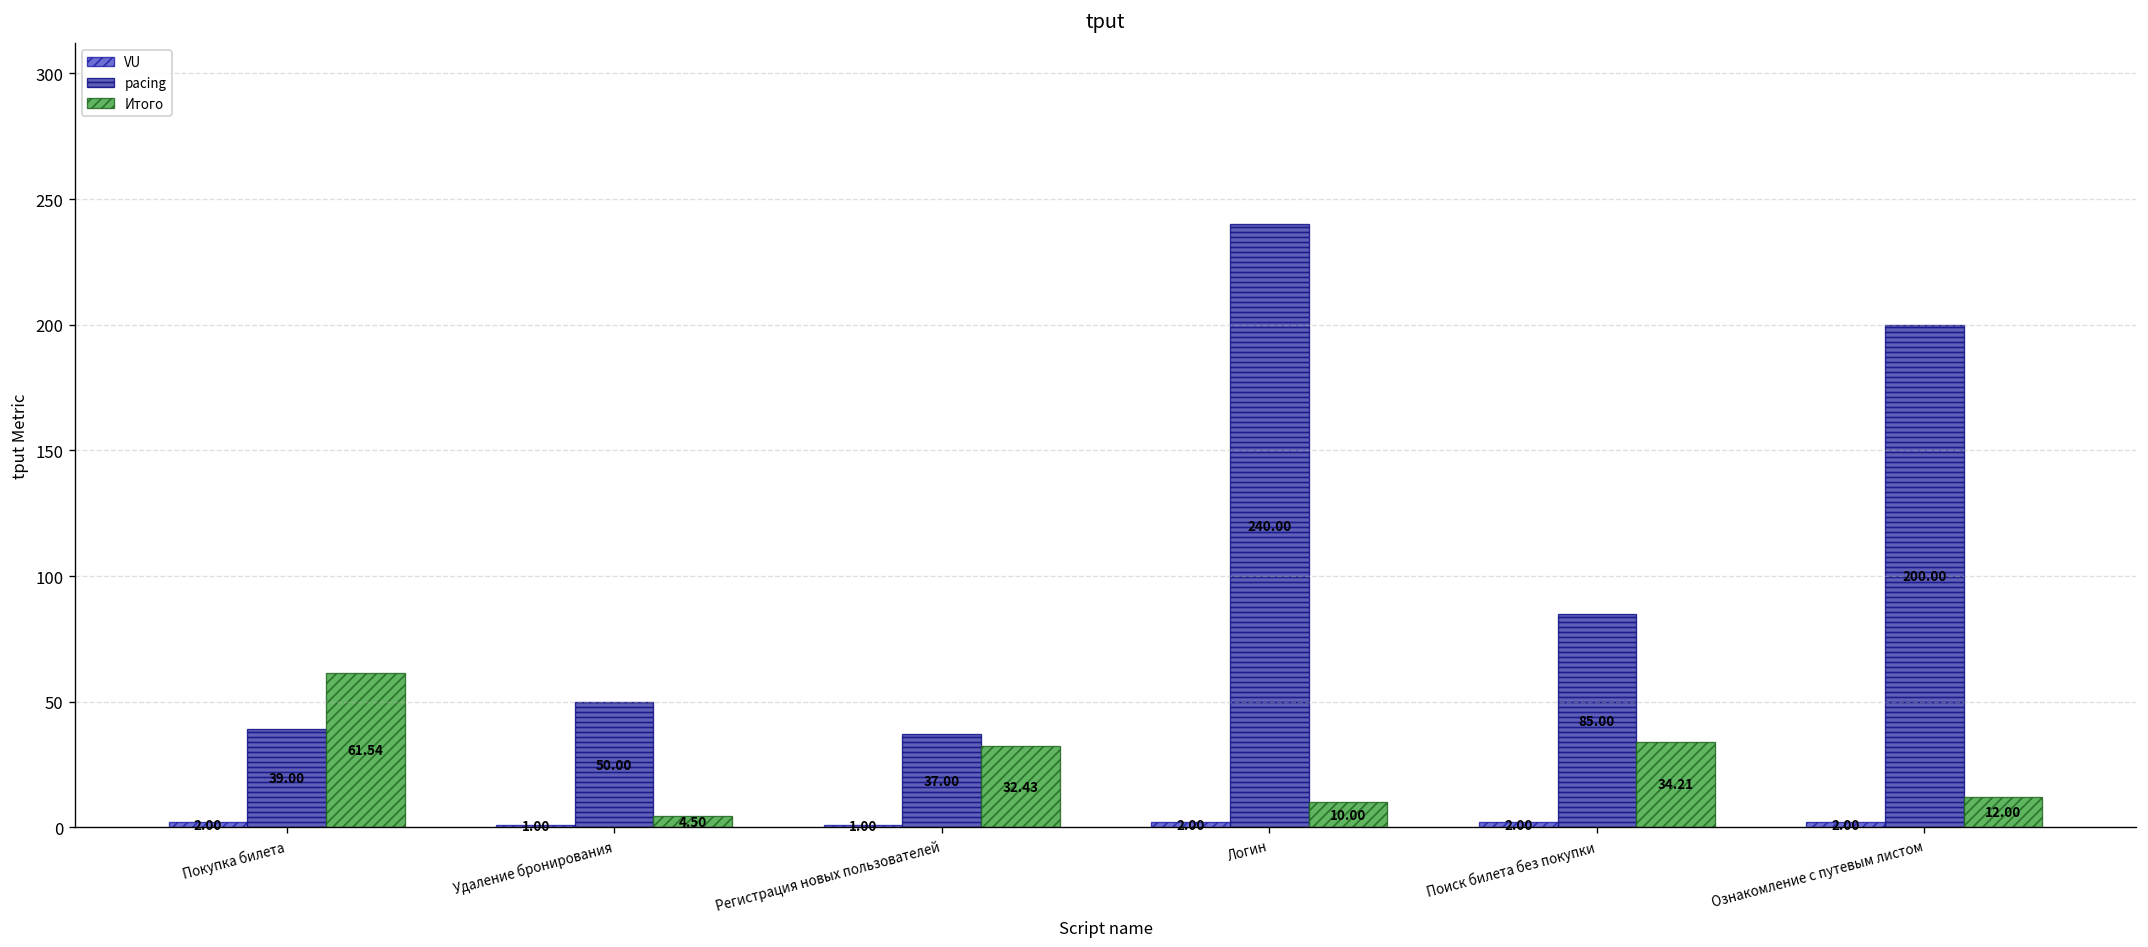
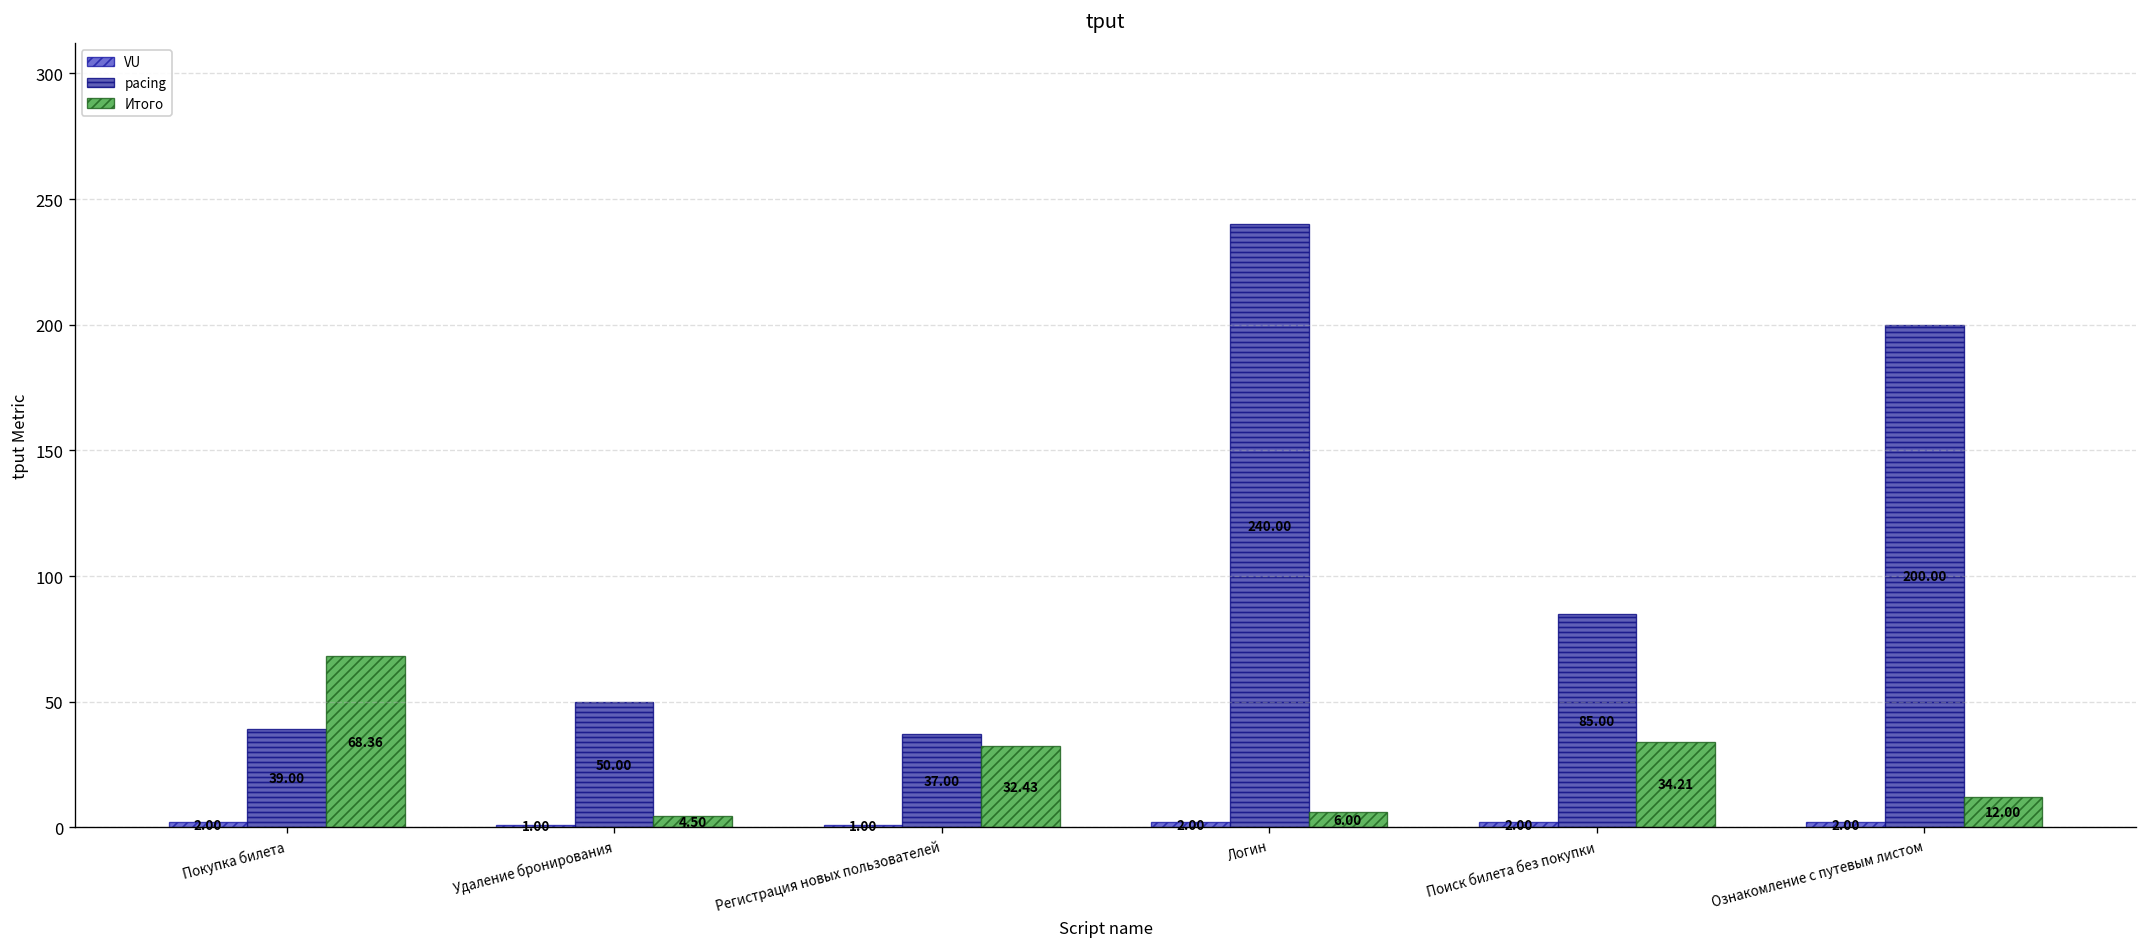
  {
    "Итого": {
-     "Покупка билета": 61.54,
+     "Покупка билета": 68.36,
      "Удаление бронирования": 4.50,
      "Регистрация новых пользователей": 32.43,
-     "Логин": 10.00,
+     "Логин": 6.00,
      "Поиск билета без покупки": 34.21,
      "Ознакомление с путевым листом": 12.00
    }
  }
